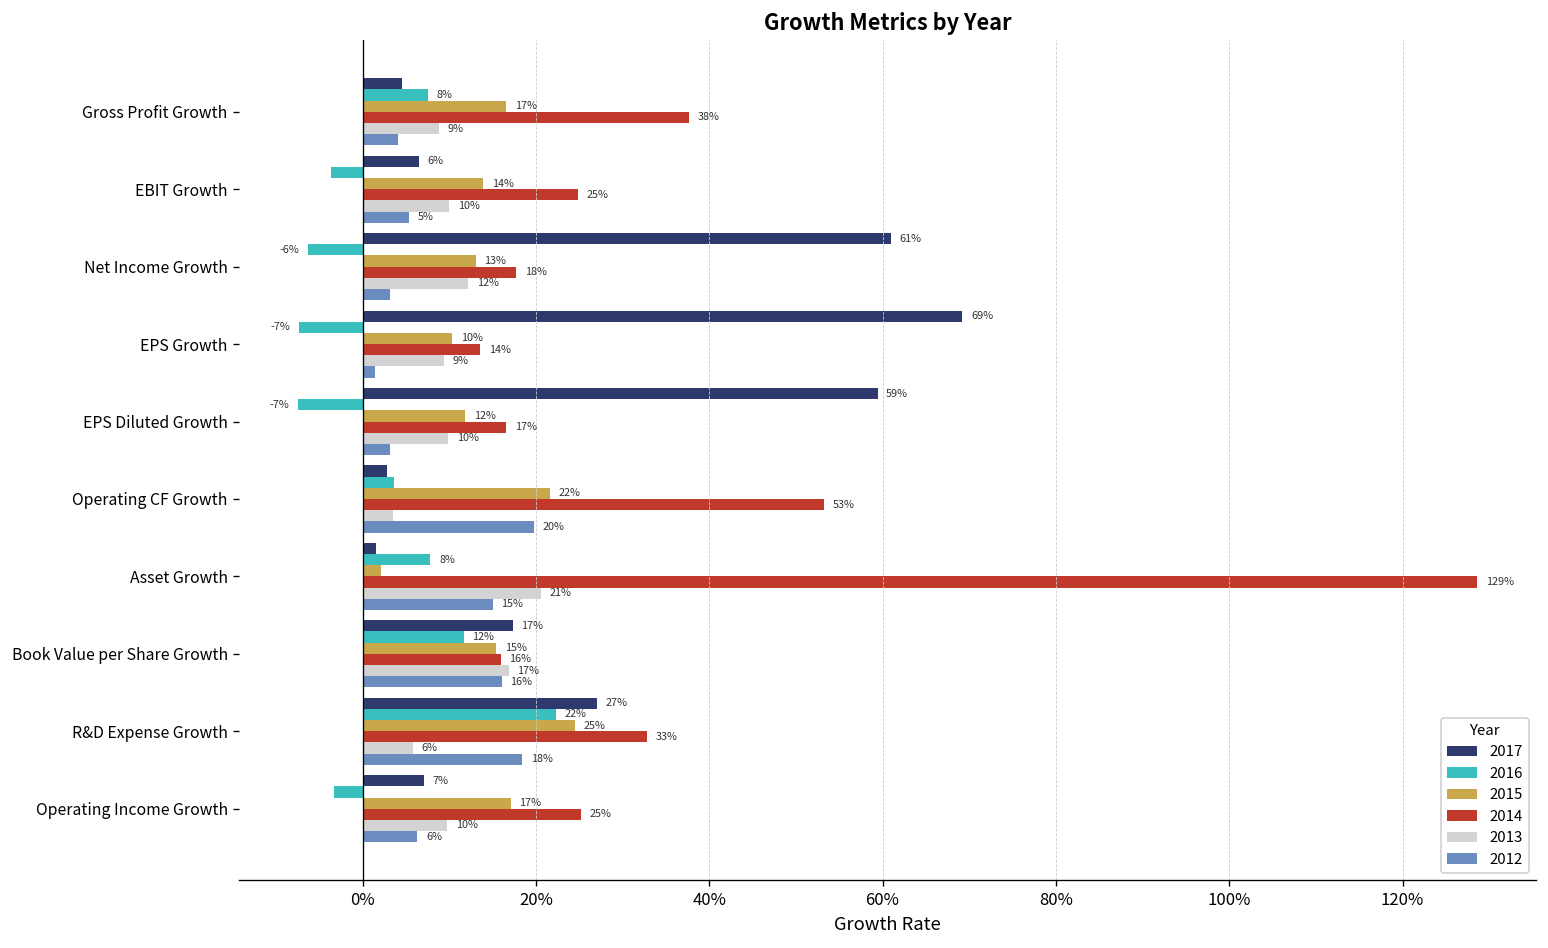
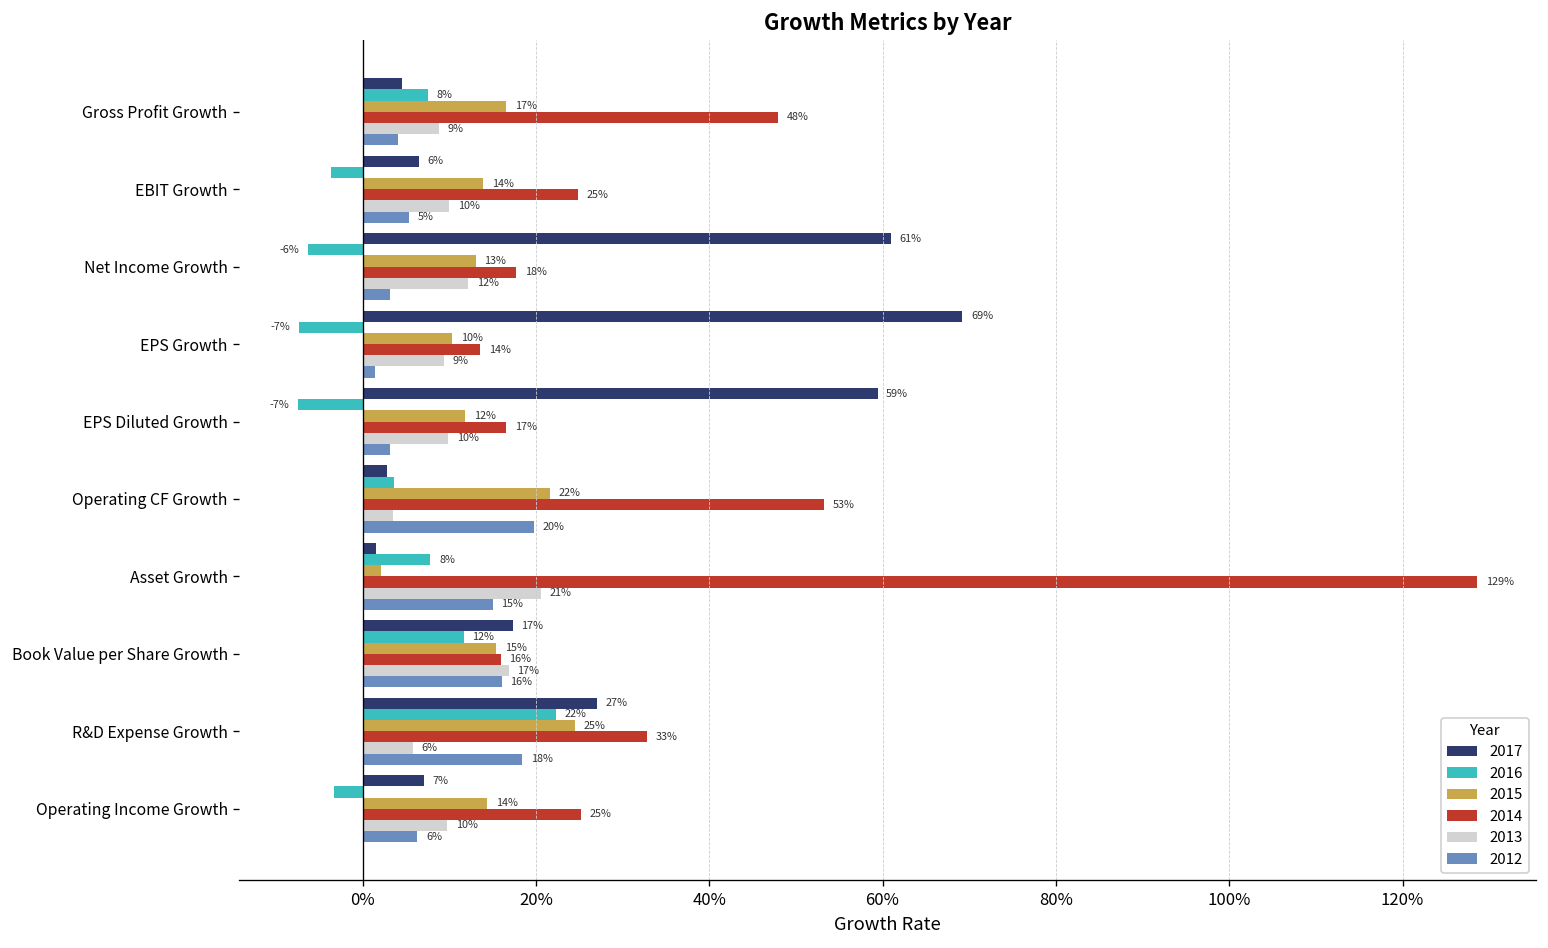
  {
    "2017": {
      "EBIT Growth": "6%",
      "Net Income Growth": "61%",
      "EPS Growth": "69%",
      "EPS Diluted Growth": "59%",
      "Book Value per Share Growth": "17%",
      "R&D Expense Growth": "27%",
      "Operating Income Growth": "7%"
    },
    "2016": {
      "Gross Profit Growth": "8%",
      "Net Income Growth": "-6%",
      "EPS Growth": "-7%",
      "EPS Diluted Growth": "-7%",
      "Asset Growth": "8%",
      "Book Value per Share Growth": "12%",
      "R&D Expense Growth": "22%"
    },
    "2015": {
      "Gross Profit Growth": "17%",
      "EBIT Growth": "14%",
      "Net Income Growth": "13%",
      "EPS Growth": "10%",
      "EPS Diluted Growth": "12%",
      "Operating CF Growth": "22%",
      "Book Value per Share Growth": "15%",
      "R&D Expense Growth": "25%",
-     "Operating Income Growth": "17%"
+     "Operating Income Growth": "14%"
    },
    "2014": {
-     "Gross Profit Growth": "38%",
+     "Gross Profit Growth": "48%",
      "EBIT Growth": "25%",
      "Net Income Growth": "18%",
      "EPS Growth": "14%",
      "EPS Diluted Growth": "17%",
      "Operating CF Growth": "53%",
      "Asset Growth": "129%",
      "Book Value per Share Growth": "16%",
      "R&D Expense Growth": "33%",
      "Operating Income Growth": "25%"
    },
    "2013": {
      "Gross Profit Growth": "9%",
      "EBIT Growth": "10%",
      "Net Income Growth": "12%",
      "EPS Growth": "9%",
      "EPS Diluted Growth": "10%",
      "Asset Growth": "21%",
      "Book Value per Share Growth": "17%",
      "R&D Expense Growth": "6%",
      "Operating Income Growth": "10%"
    },
    "2012": {
      "EBIT Growth": "5%",
      "Operating CF Growth": "20%",
      "Asset Growth": "15%",
      "Book Value per Share Growth": "16%",
      "R&D Expense Growth": "18%",
      "Operating Income Growth": "6%"
    }
  }
